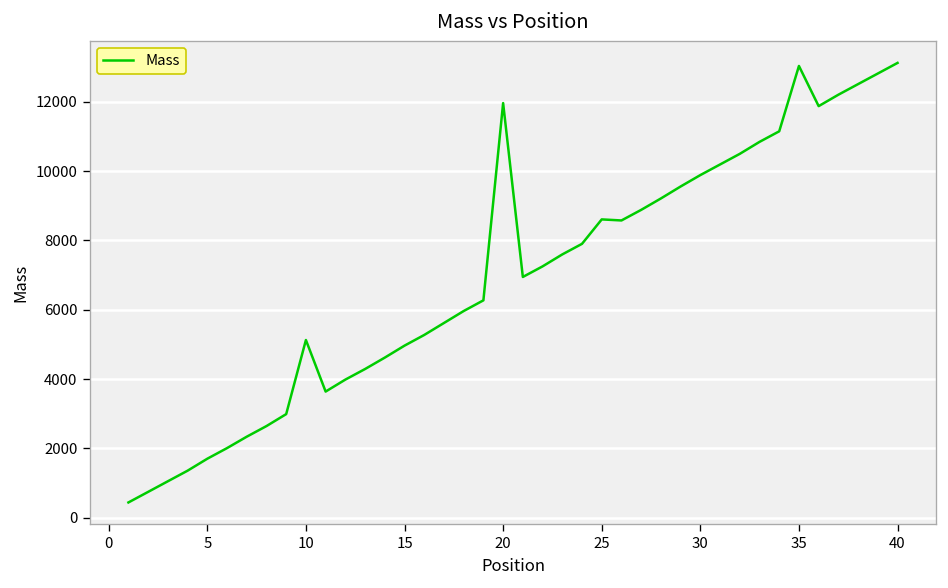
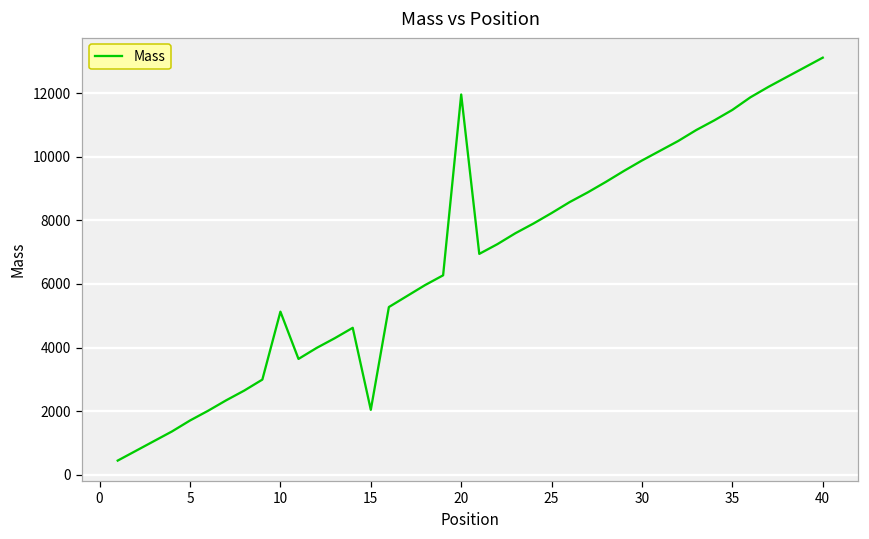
  {
    "5": 1700,
    "10": 5100,
-   "15": 5000,
+   "15": 2000,
    "20": 12000,
-   "25": 8600,
+   "25": 8200,
    "30": 9900,
-   "35": 13000,
+   "35": 11500,
    "40": 13100
  }
